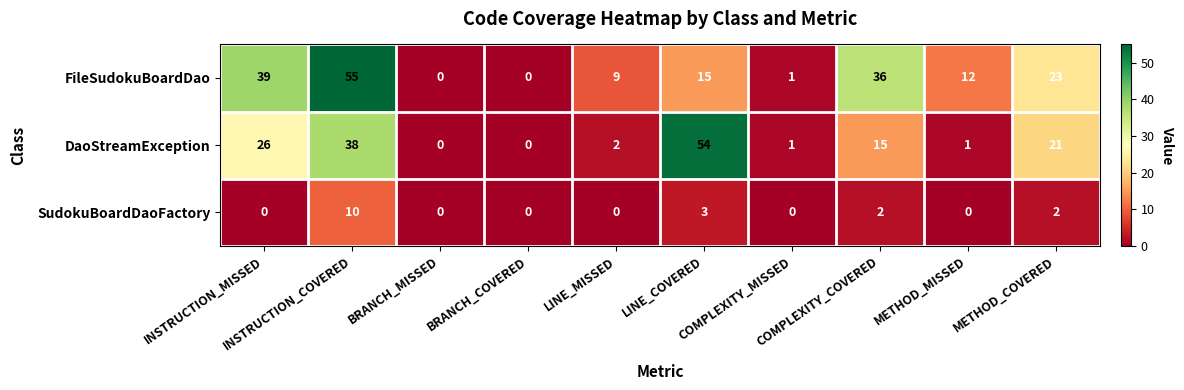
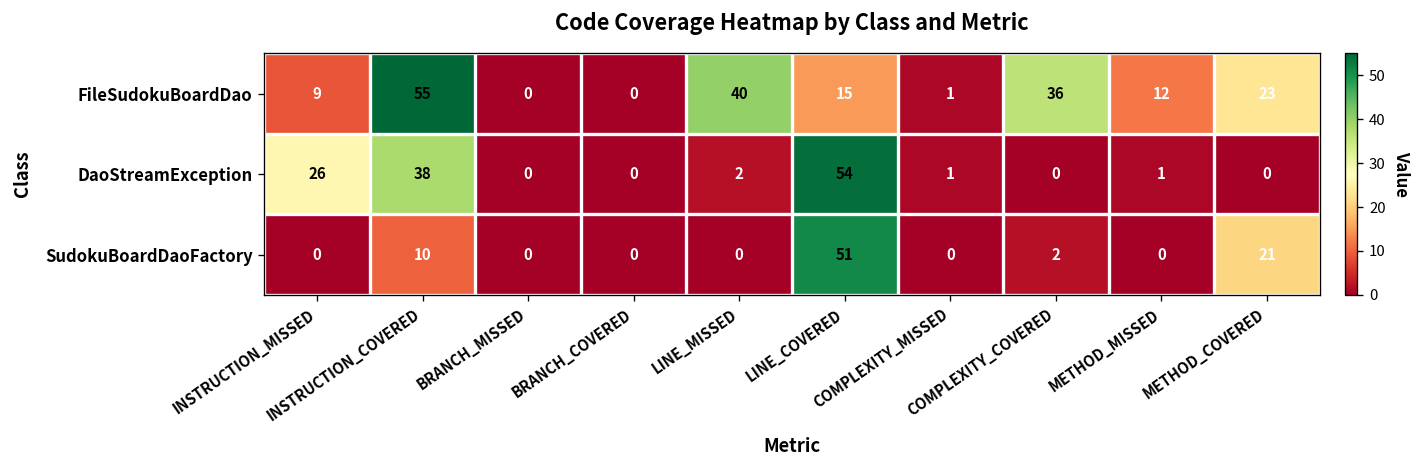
  {
    "FileSudokuBoardDao": {
-     "INSTRUCTION_MISSED": 39,
+     "INSTRUCTION_MISSED": 9,
      "INSTRUCTION_COVERED": 55,
      "BRANCH_MISSED": 0,
      "BRANCH_COVERED": 0,
-     "LINE_MISSED": 9,
+     "LINE_MISSED": 40,
      "LINE_COVERED": 15,
      "COMPLEXITY_MISSED": 1,
      "COMPLEXITY_COVERED": 36,
      "METHOD_MISSED": 12,
      "METHOD_COVERED": 23
    },
    "DaoStreamException": {
      "INSTRUCTION_MISSED": 26,
      "INSTRUCTION_COVERED": 38,
      "BRANCH_MISSED": 0,
      "BRANCH_COVERED": 0,
      "LINE_MISSED": 2,
      "LINE_COVERED": 54,
      "COMPLEXITY_MISSED": 1,
-     "COMPLEXITY_COVERED": 15,
+     "COMPLEXITY_COVERED": 0,
      "METHOD_MISSED": 1,
-     "METHOD_COVERED": 21
+     "METHOD_COVERED": 0
    },
    "SudokuBoardDaoFactory": {
      "INSTRUCTION_MISSED": 0,
      "INSTRUCTION_COVERED": 10,
      "BRANCH_MISSED": 0,
      "BRANCH_COVERED": 0,
      "LINE_MISSED": 0,
-     "LINE_COVERED": 3,
+     "LINE_COVERED": 51,
      "COMPLEXITY_MISSED": 0,
      "COMPLEXITY_COVERED": 2,
      "METHOD_MISSED": 0,
-     "METHOD_COVERED": 2
+     "METHOD_COVERED": 21
    }
  }
